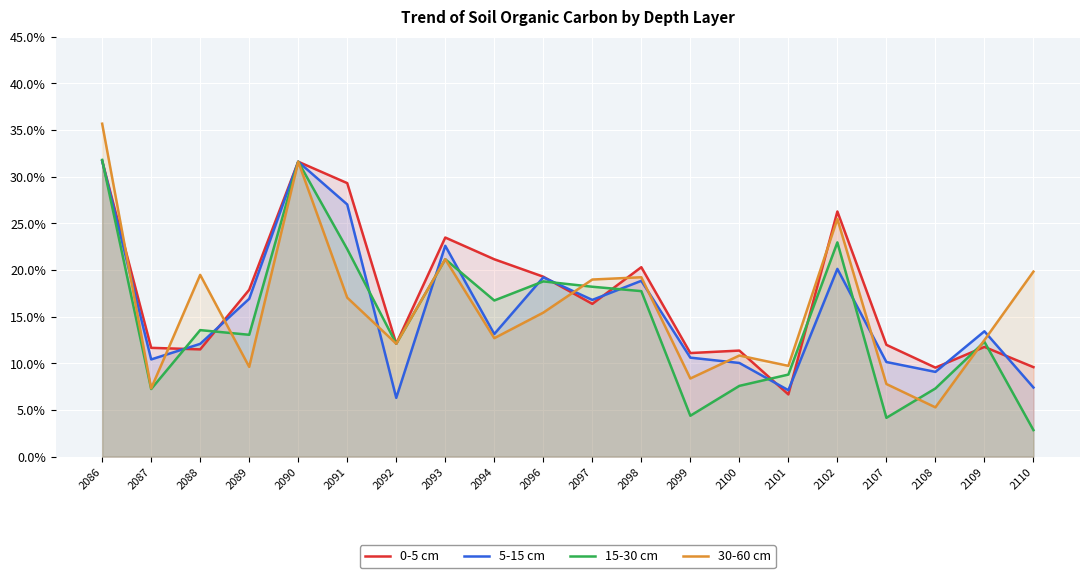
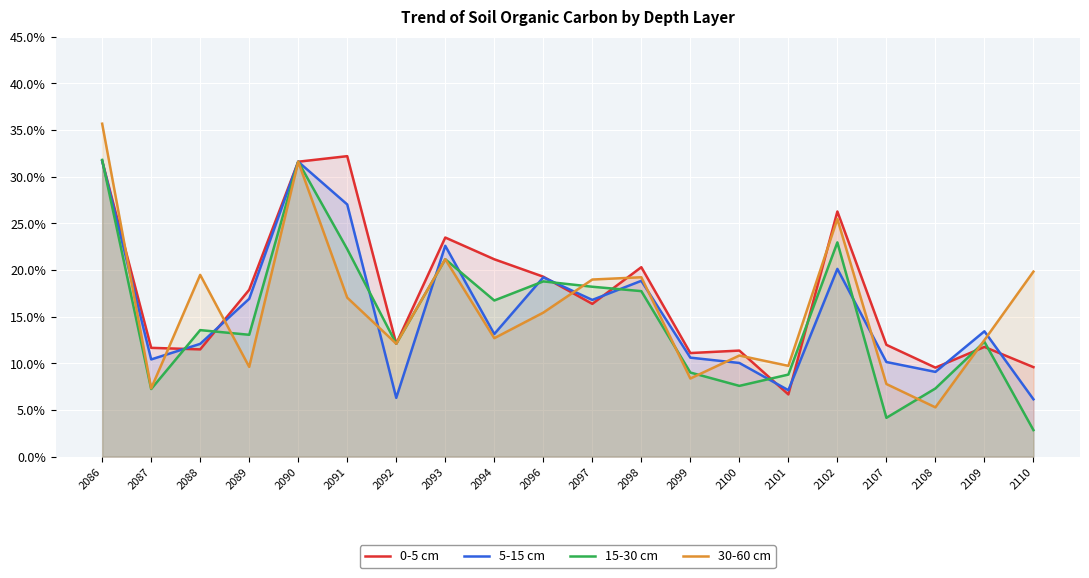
  {
    "0-5 cm": {
      "2087": "12%",
      "2088": "11%",
      "2089": "18%",
-     "2091": "29%",
+     "2091": "32%",
      "2093": "23%",
      "2094": "21%",
      "2097": "16%",
      "2098": "20%",
      "2099": "11%",
      "2100": "11%",
      "2101": "7%",
      "2102": "26%",
      "2107": "12%",
      "2108": "10%",
      "2109": "12%",
      "2110": "10%"
    },
    "5-15 cm": {
      "2087": "10%",
      "2088": "12%",
      "2089": "17%",
      "2091": "27%",
      "2092": "6%",
      "2093": "23%",
      "2094": "13%",
      "2097": "17%",
      "2098": "19%",
      "2099": "11%",
      "2100": "10%",
      "2101": "7%",
      "2102": "20%",
      "2107": "10%",
      "2108": "9%",
      "2109": "13%",
-     "2110": "7%"
+     "2110": "6%"
    },
    "15-30 cm": {
      "2088": "14%",
      "2089": "13%",
      "2091": "22%",
      "2094": "17%",
      "2096": "19%",
      "2097": "18%",
      "2098": "18%",
-     "2099": "4%",
+     "2099": "9%",
      "2100": "8%",
      "2101": "9%",
      "2102": "23%",
      "2107": "4%",
      "2108": "7%",
      "2110": "3%"
    },
    "30-60 cm": {
      "2086": "36%",
      "2088": "19%",
      "2089": "10%",
      "2091": "17%",
      "2094": "13%",
      "2096": "15%",
      "2097": "19%",
      "2098": "19%",
      "2099": "8%",
      "2100": "11%",
      "2101": "10%",
      "2102": "25%",
      "2107": "8%",
      "2108": "5%",
      "2110": "20%"
    }
  }
